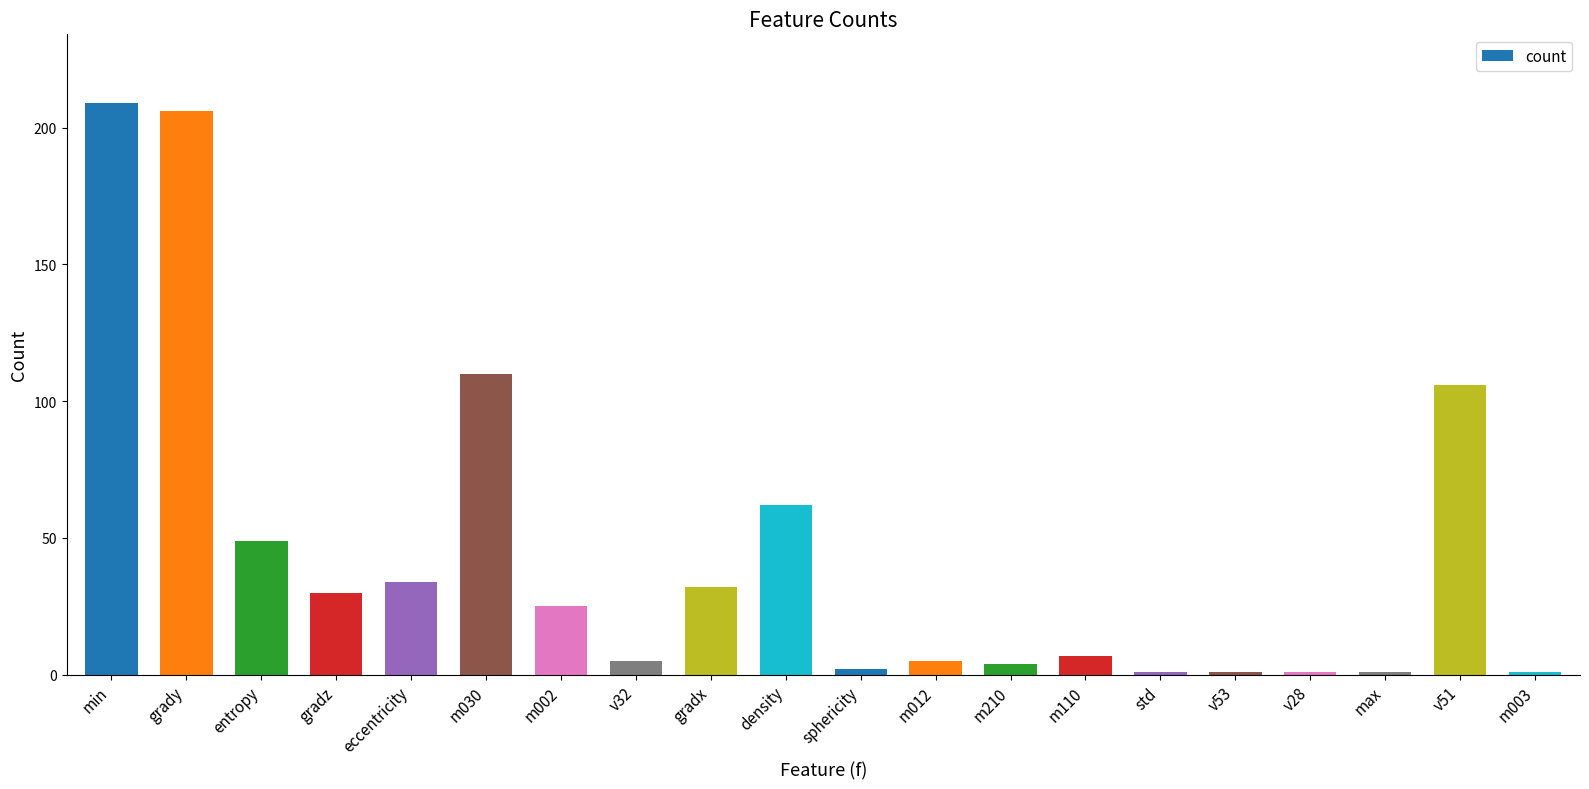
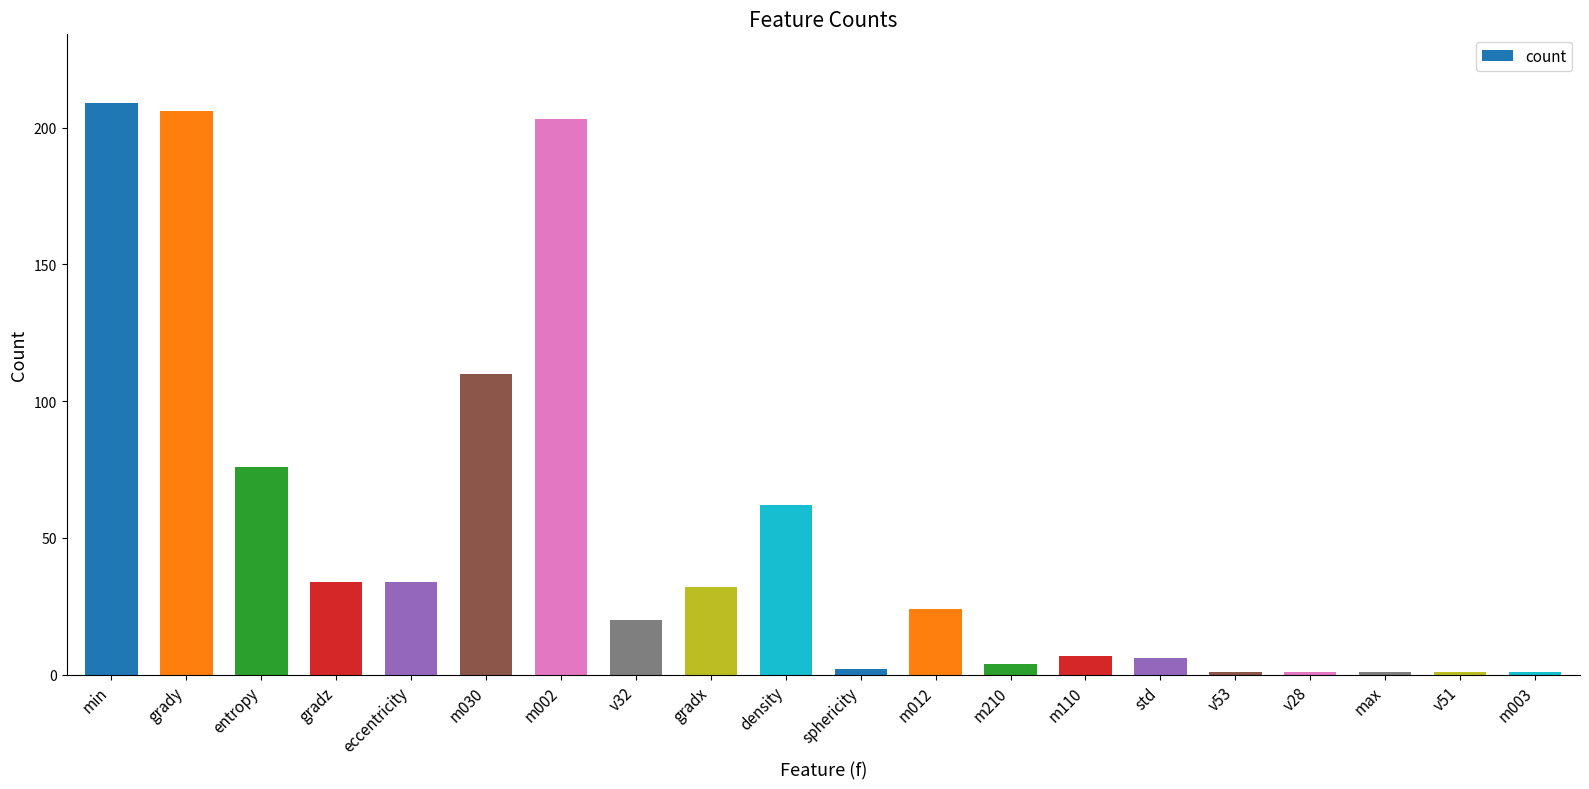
  {
    "min": 209,
    "grady": 206,
-   "entropy": 49,
-   "gradz": 30,
+   "entropy": 76,
+   "gradz": 34,
    "eccentricity": 34,
    "m030": 110,
-   "m002": 25,
-   "v32": 5,
+   "m002": 203,
+   "v32": 20,
    "gradx": 32,
    "density": 62,
    "sphericity": 2,
-   "m012": 5,
+   "m012": 24,
    "m210": 4,
    "m110": 7,
-   "std": 1,
+   "std": 6,
    "v53": 1,
    "v28": 1,
    "max": 1,
-   "v51": 106,
+   "v51": 1,
    "m003": 1
  }
